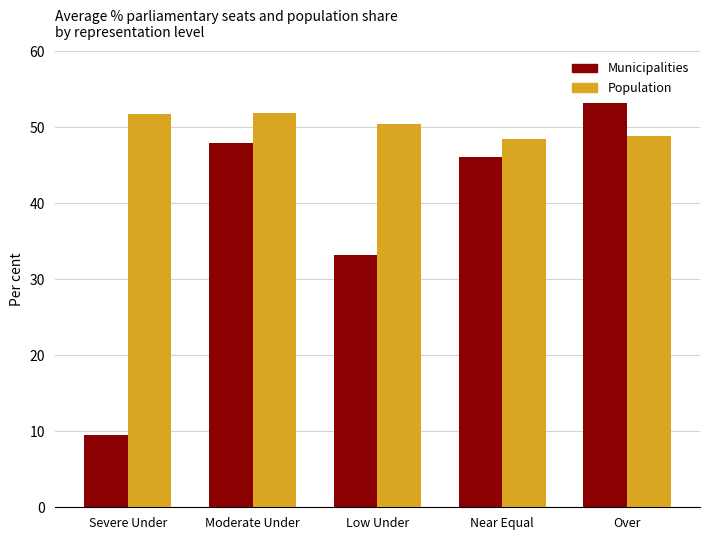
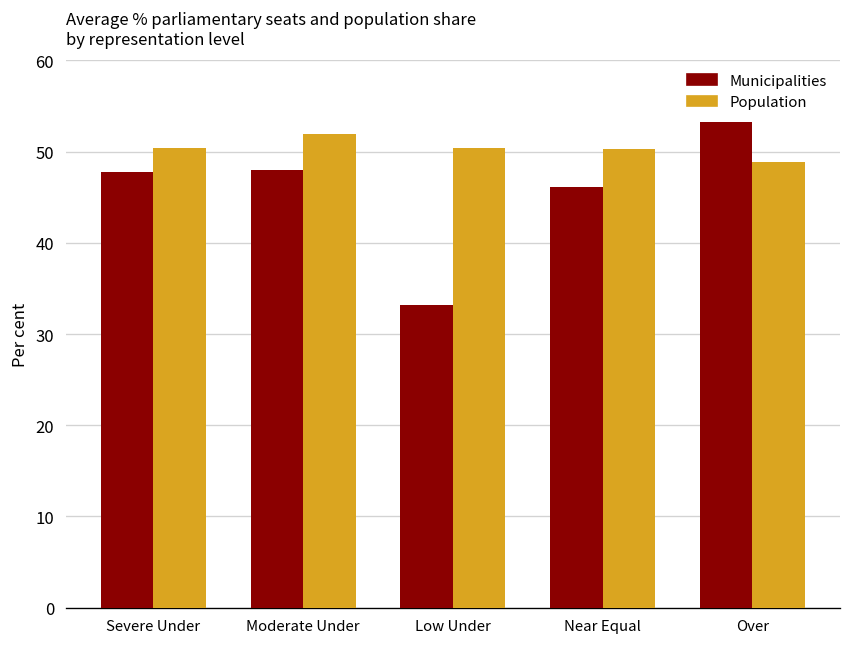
  {
    "Municipalities": {
-     "Severe Under": 10,
+     "Severe Under": 48,
      "Moderate Under": 48,
      "Low Under": 33,
      "Near Equal": 46,
      "Over": 53
    },
    "Population": {
-     "Severe Under": 52,
+     "Severe Under": 50,
      "Moderate Under": 52,
      "Low Under": 50,
-     "Near Equal": 48,
+     "Near Equal": 50,
      "Over": 49
    }
  }
